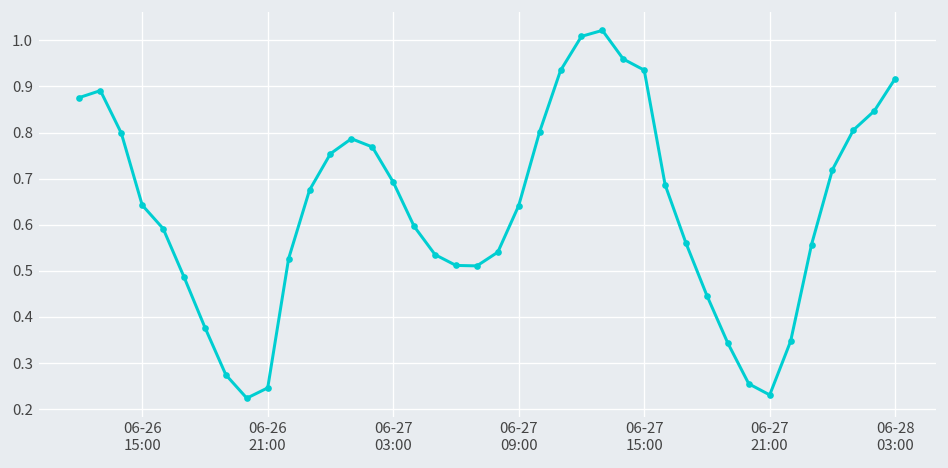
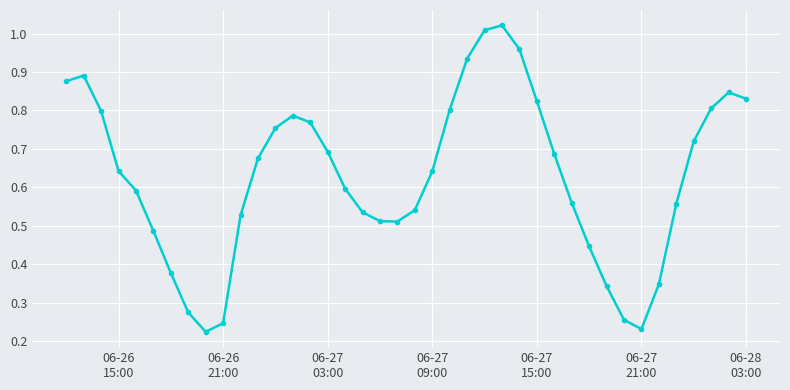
  {
    "06-26 15:00": 0.64,
    "06-26 21:00": 0.25,
    "06-27 03:00": 0.69,
    "06-27 09:00": 0.64,
-   "06-27 15:00": 0.94,
+   "06-27 15:00": 0.82,
    "06-27 21:00": 0.23,
-   "06-28 03:00": 0.92
+   "06-28 03:00": 0.83
  }
